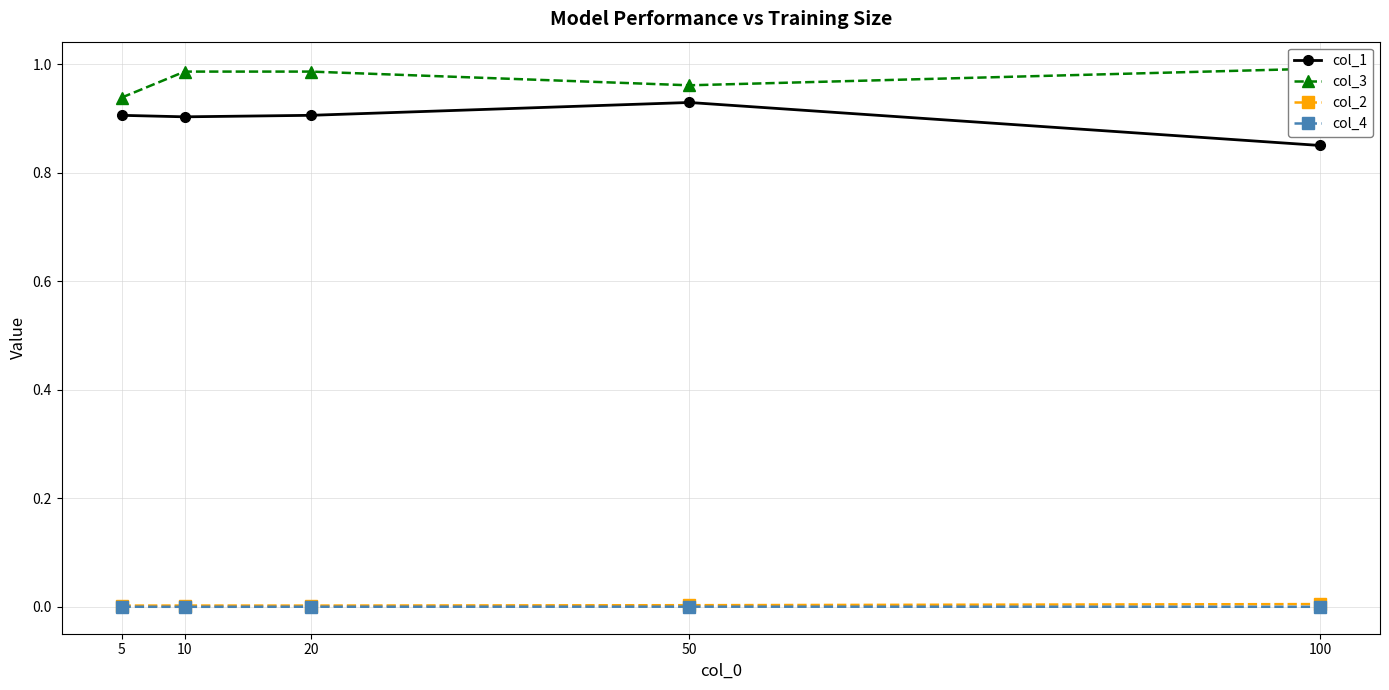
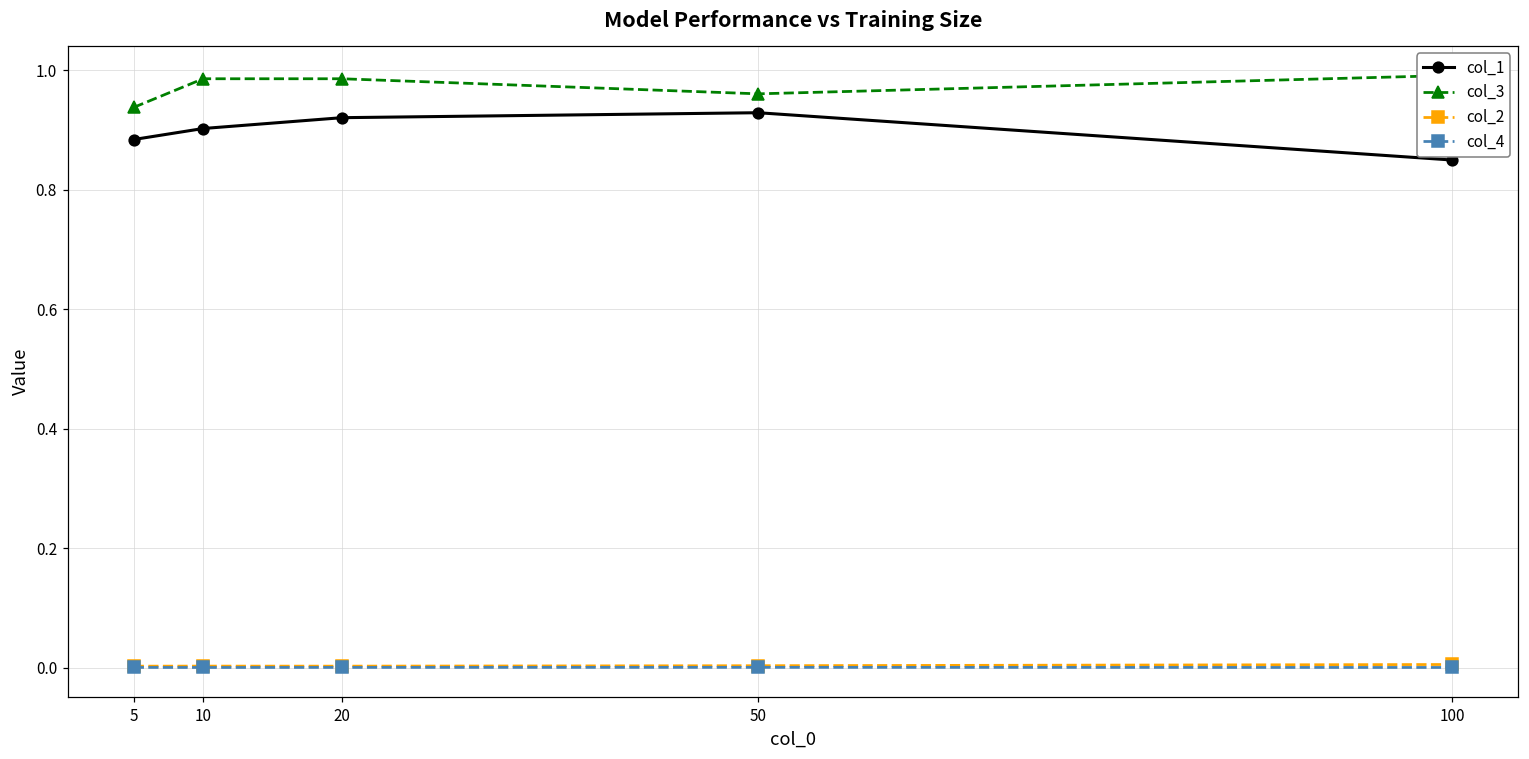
  {
    "col_1": {
-     "5": 0.91,
+     "5": 0.88,
      "10": 0.90,
-     "20": 0.91,
+     "20": 0.92,
      "50": 0.93,
      "100": 0.85
    },
    "col_3": {
      "5": 0.94,
      "10": 0.99,
      "20": 0.99,
      "50": 0.96
    },
    "col_2": {
      "100": 0.01
    },
    "col_4": {
      "100": 0.00
    }
  }
